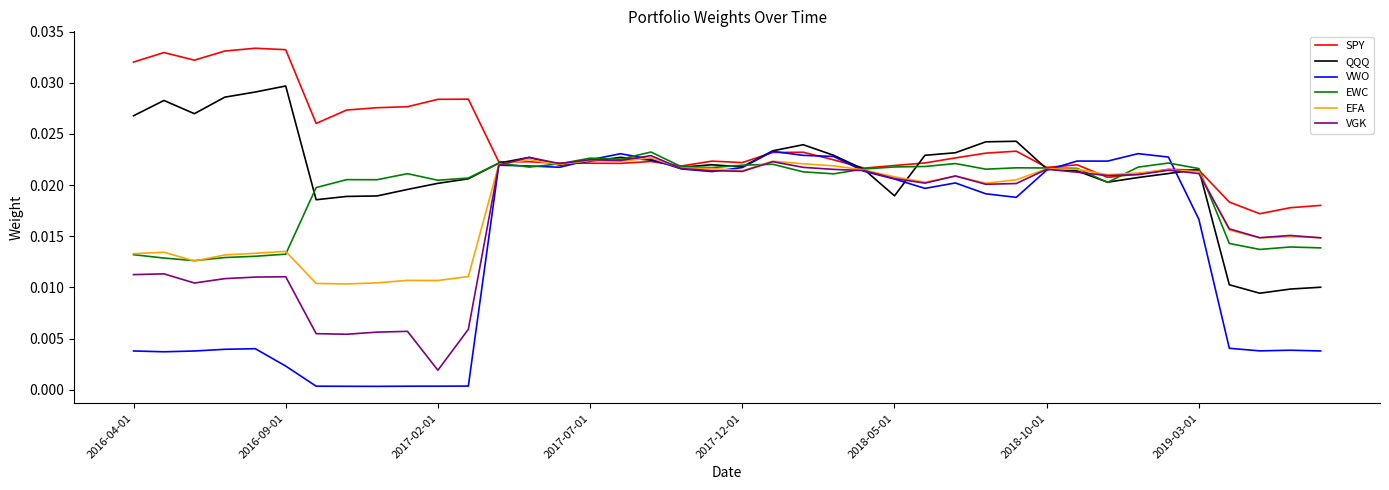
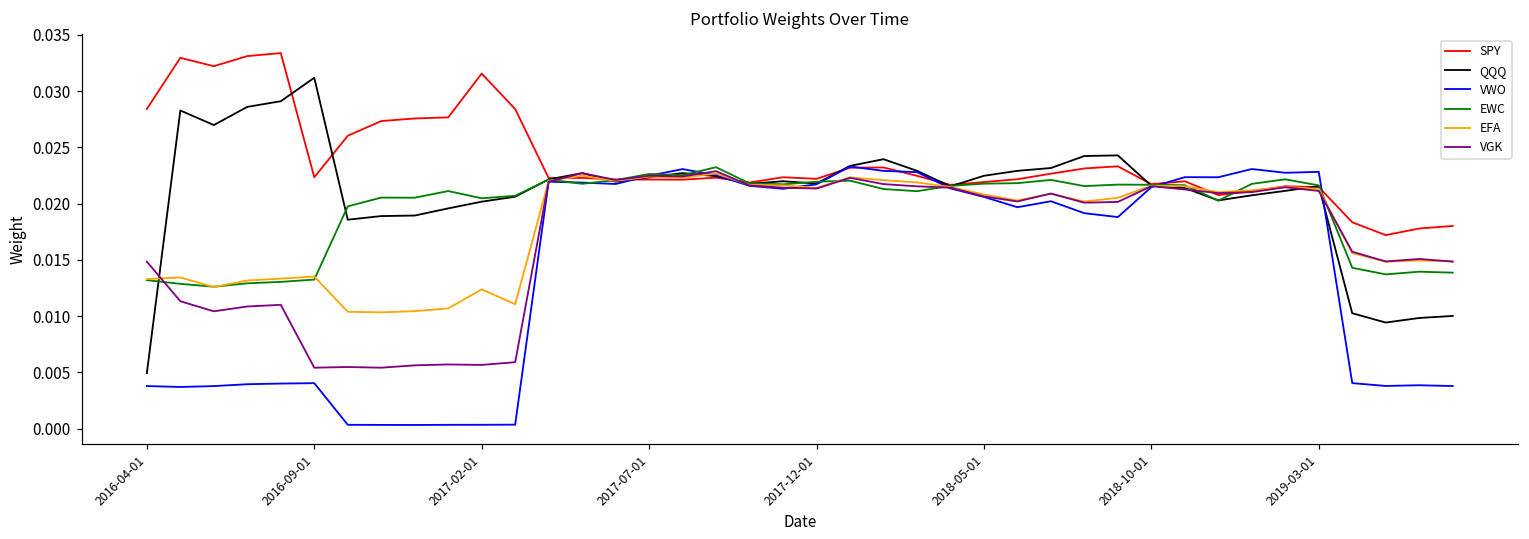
  {
    "SPY": {
-     "2016-04-01": 0.0320,
-     "2016-09-01": 0.0332,
-     "2017-02-01": 0.0284,
+     "2016-04-01": 0.0284,
+     "2016-09-01": 0.0223,
+     "2017-02-01": 0.0316,
      "2017-12-01": 0.0222
    },
    "QQQ": {
-     "2016-04-01": 0.0268,
-     "2016-09-01": 0.0297,
+     "2016-04-01": 0.0049,
+     "2016-09-01": 0.0312,
      "2017-02-01": 0.0202,
-     "2018-05-01": 0.0190
+     "2018-05-01": 0.0225
    },
    "VWO": {
      "2016-04-01": 0.0038,
-     "2016-09-01": 0.0023,
+     "2016-09-01": 0.0041,
      "2017-02-01": 0.0004,
-     "2019-03-01": 0.0167
+     "2019-03-01": 0.0228
    },
    "EWC": {
      "2016-09-01": 0.0133,
      "2017-02-01": 0.0205
    },
    "EFA": {
      "2016-09-01": 0.0135,
-     "2017-02-01": 0.0107
+     "2017-02-01": 0.0124
    },
    "VGK": {
-     "2016-04-01": 0.0113,
-     "2016-09-01": 0.0110,
-     "2017-02-01": 0.0019
+     "2016-04-01": 0.0148,
+     "2016-09-01": 0.0054,
+     "2017-02-01": 0.0057
    }
  }
